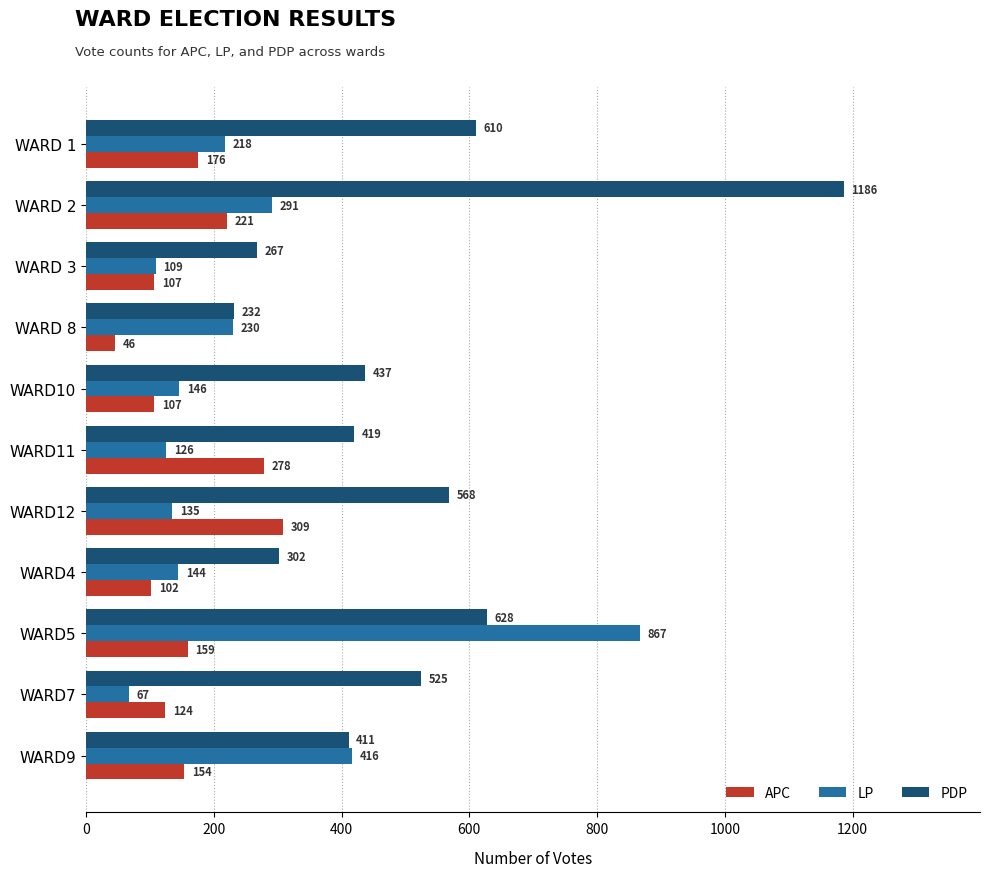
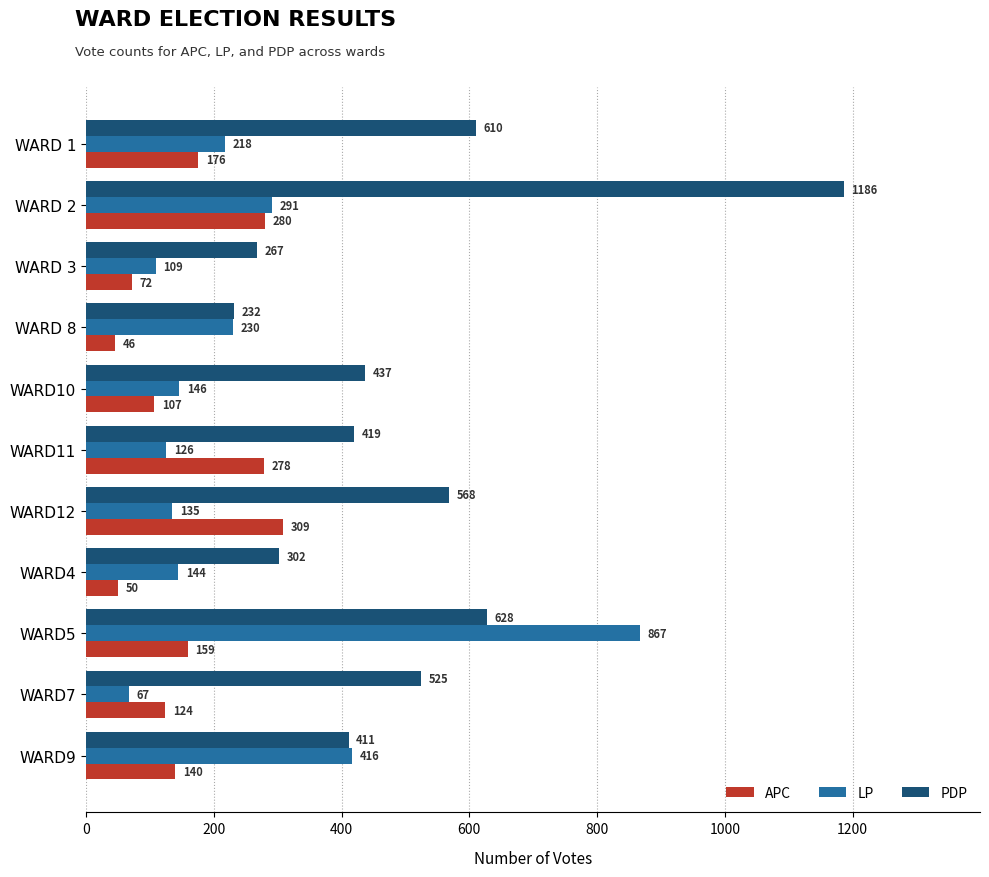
  {
    "APC": {
      "WARD 1": 176,
-     "WARD 2": 221,
-     "WARD 3": 107,
+     "WARD 2": 280,
+     "WARD 3": 72,
      "WARD 8": 46,
      "WARD10": 107,
      "WARD11": 278,
      "WARD12": 309,
-     "WARD4": 102,
+     "WARD4": 50,
      "WARD5": 159,
      "WARD7": 124,
-     "WARD9": 154
+     "WARD9": 140
    }
  }
